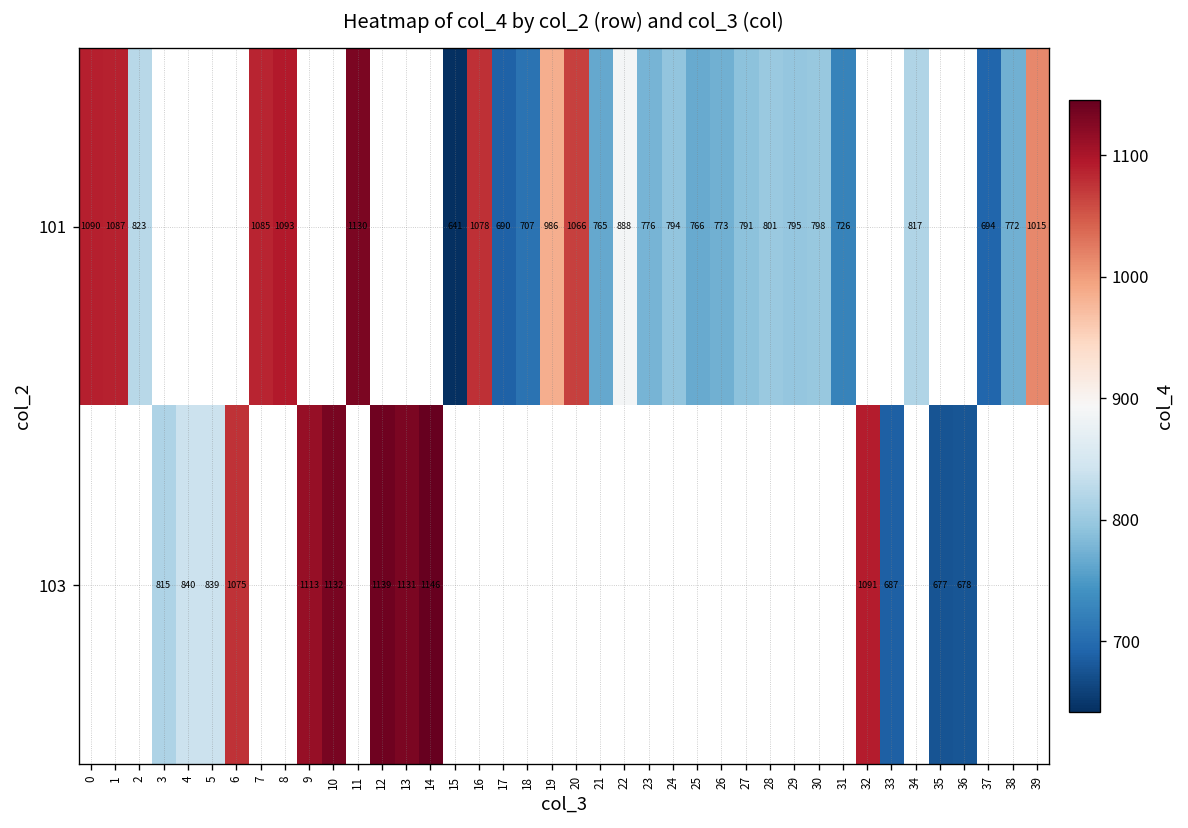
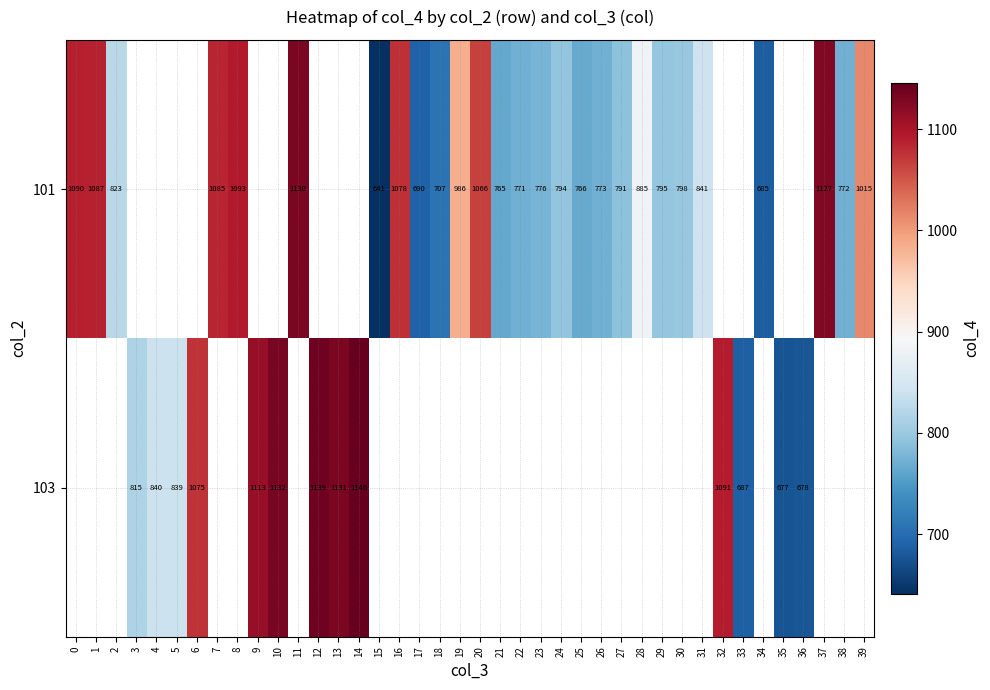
  {
    "101": {
      "0": 1090,
      "1": 1087,
      "2": 823,
      "7": 1085,
      "8": 1093,
      "11": 1130,
      "15": 641,
      "16": 1078,
      "17": 690,
      "18": 707,
      "19": 986,
      "20": 1066,
      "21": 765,
-     "22": 888,
+     "22": 771,
      "23": 776,
      "24": 794,
      "25": 766,
      "26": 773,
      "27": 791,
-     "28": 801,
+     "28": 885,
      "29": 795,
      "30": 798,
-     "31": 726,
-     "34": 817,
-     "37": 694,
+     "31": 841,
+     "34": 685,
+     "37": 1127,
      "38": 772,
      "39": 1015
    },
    "103": {
      "3": 815,
      "4": 840,
      "5": 839,
      "6": 1075,
      "9": 1113,
      "10": 1132,
      "12": 1139,
      "13": 1131,
      "14": 1146,
      "32": 1091,
      "33": 687,
      "35": 677,
      "36": 678
    }
  }
